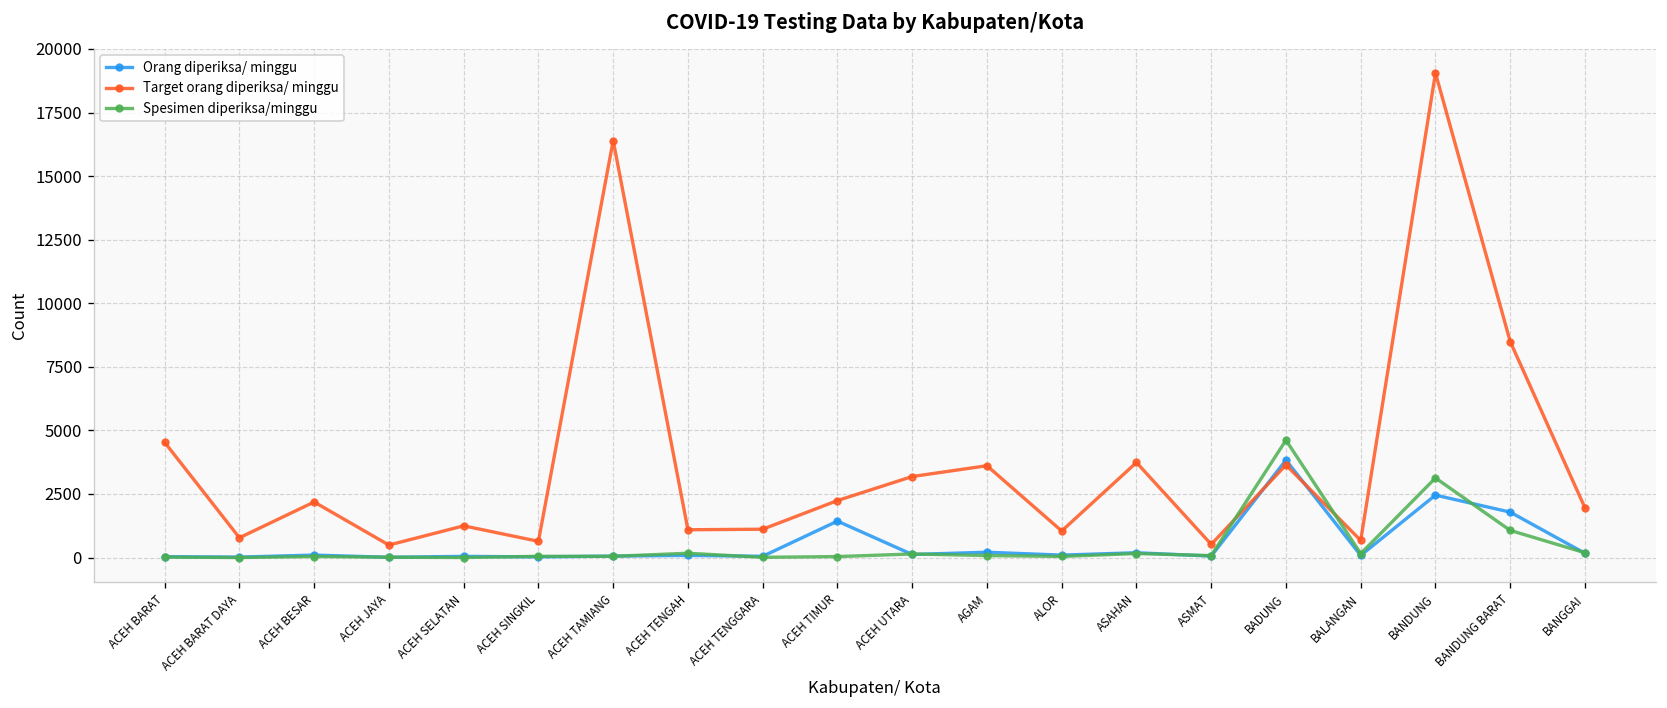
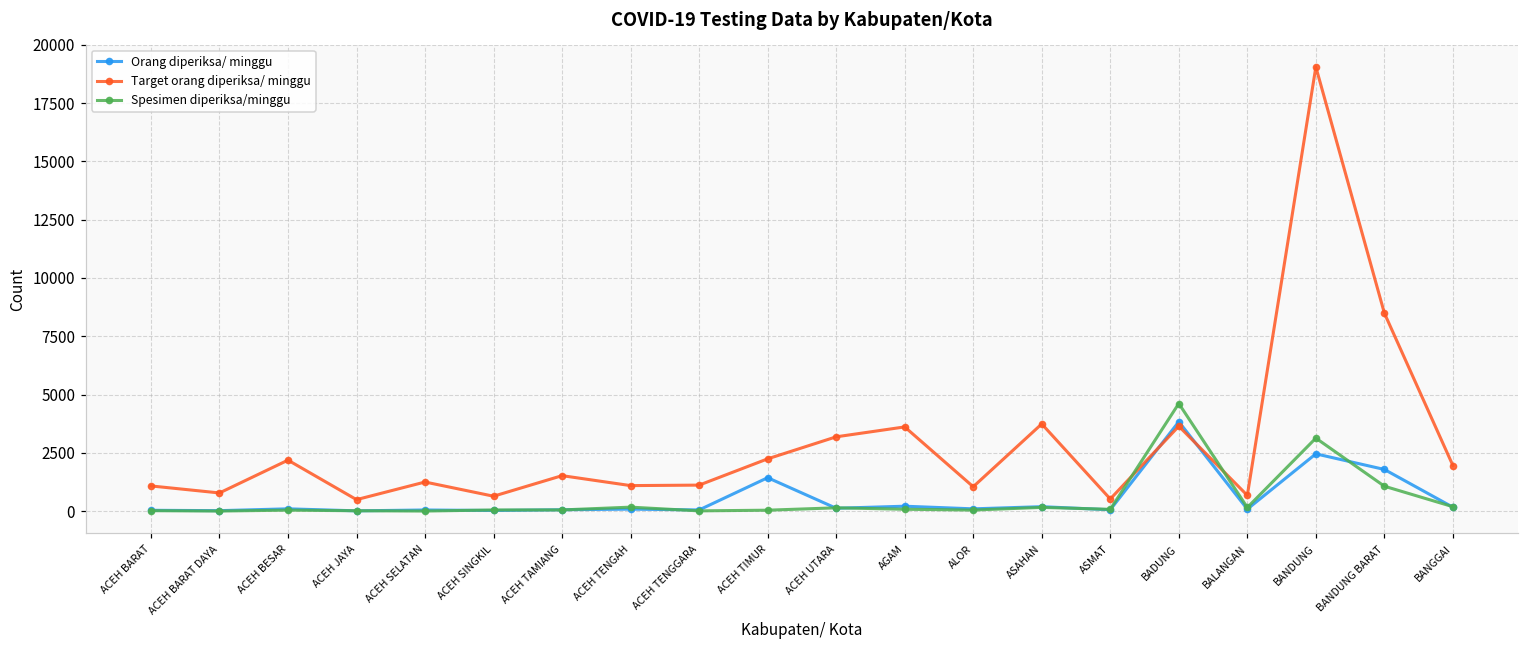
  {
    "Orang diperiksa/ minggu": {
      "ACEH TIMUR": 1400,
      "AGAM": 200,
      "BADUNG": 3800,
      "BANDUNG": 2500,
      "BANDUNG BARAT": 1800
    },
    "Target orang diperiksa/ minggu": {
-     "ACEH BARAT": 4500,
+     "ACEH BARAT": 1100,
      "ACEH BARAT DAYA": 800,
      "ACEH BESAR": 2200,
      "ACEH JAYA": 500,
      "ACEH SELATAN": 1200,
      "ACEH SINGKIL": 600,
-     "ACEH TAMIANG": 16400,
+     "ACEH TAMIANG": 1500,
      "ACEH TENGAH": 1100,
      "ACEH TENGGARA": 1100,
      "ACEH TIMUR": 2200,
      "ACEH UTARA": 3200,
      "AGAM": 3600,
      "ALOR": 1000,
      "ASAHAN": 3700,
      "ASMAT": 500,
      "BADUNG": 3600,
      "BALANGAN": 700,
      "BANDUNG": 19100,
      "BANDUNG BARAT": 8500,
      "BANGGAI": 2000
    },
    "Spesimen diperiksa/minggu": {
      "ACEH TIMUR": 0,
      "AGAM": 100,
      "BADUNG": 4600,
      "BANDUNG": 3100,
      "BANDUNG BARAT": 1100
    }
  }
